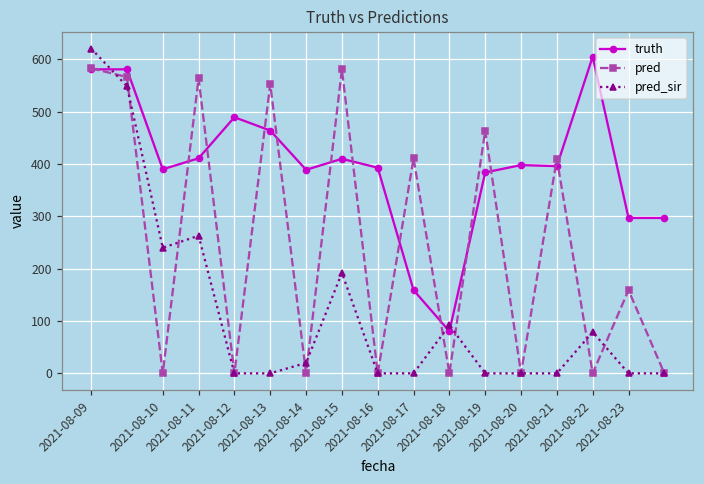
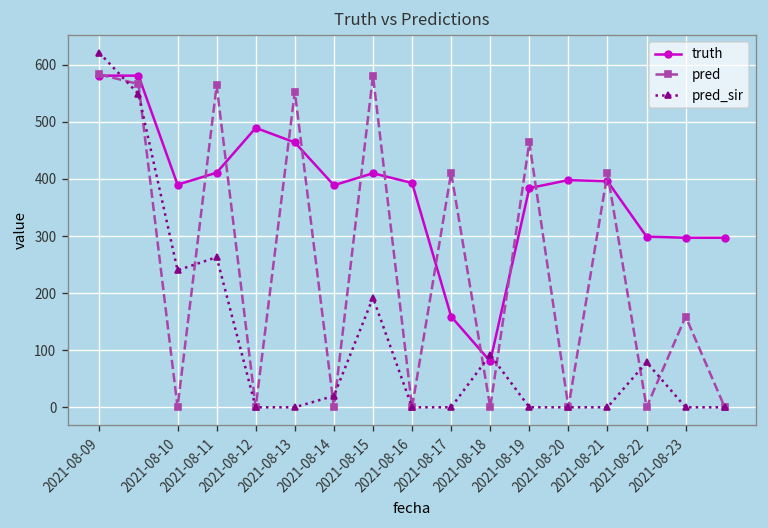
  {
    "truth": {
      "2021-08-10": 390,
      "2021-08-11": 410,
      "2021-08-12": 490,
      "2021-08-13": 460,
      "2021-08-14": 390,
      "2021-08-15": 410,
      "2021-08-16": 390,
      "2021-08-17": 160,
      "2021-08-18": 80,
      "2021-08-19": 380,
      "2021-08-20": 400,
      "2021-08-21": 400,
-     "2021-08-22": 610
+     "2021-08-22": 300
    },
    "pred": {
      "2021-08-10": 0,
      "2021-08-11": 560,
      "2021-08-13": 550,
      "2021-08-14": 0,
      "2021-08-15": 580,
      "2021-08-17": 410,
      "2021-08-18": 0,
      "2021-08-19": 460,
      "2021-08-21": 410,
      "2021-08-22": 0
    },
    "pred_sir": {
      "2021-08-10": 240,
      "2021-08-11": 260,
      "2021-08-13": 0,
      "2021-08-14": 20,
      "2021-08-15": 190,
      "2021-08-17": 0,
      "2021-08-18": 90,
      "2021-08-19": 0,
      "2021-08-21": 0,
      "2021-08-22": 80
    }
  }
